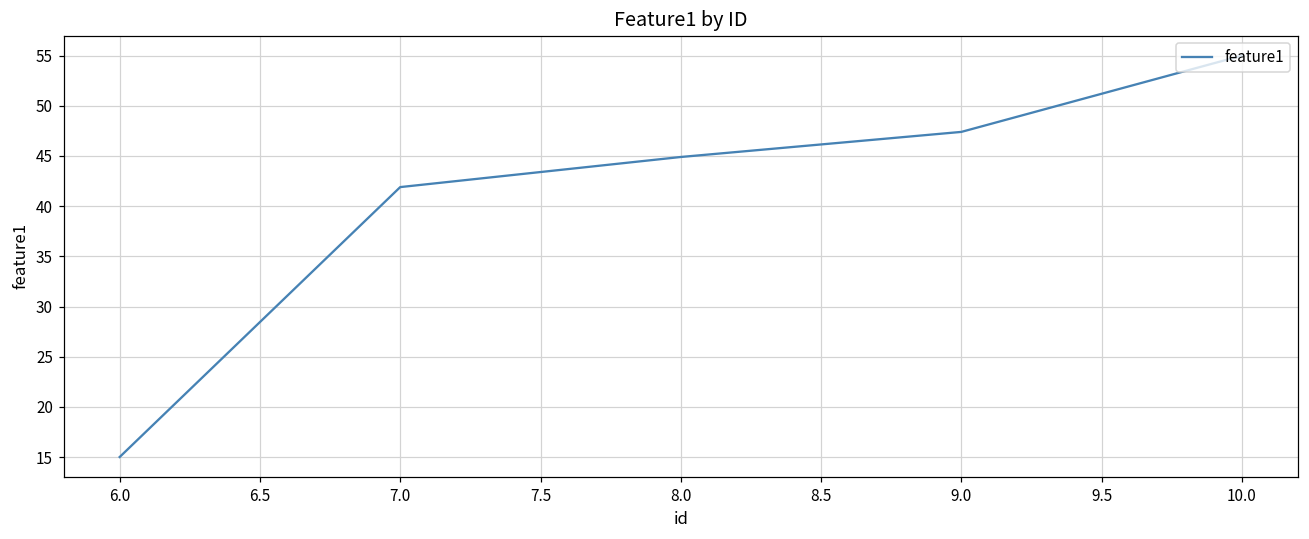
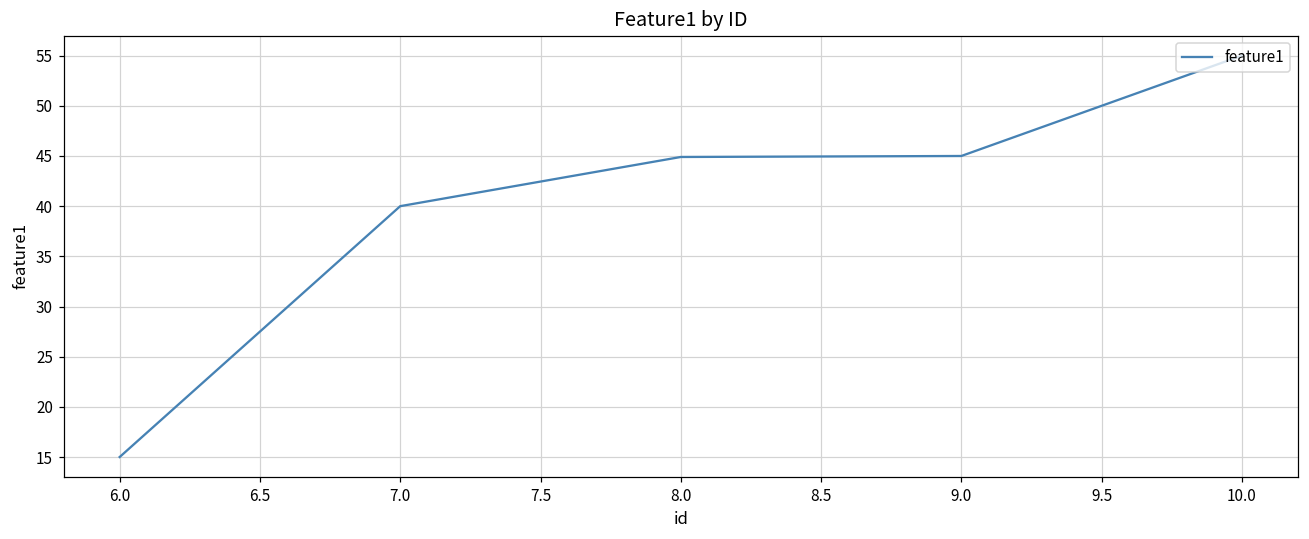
  {
    "6.0": 15,
-   "7.0": 42,
+   "7.0": 40,
    "8.0": 45,
-   "9.0": 47
+   "9.0": 45
  }
